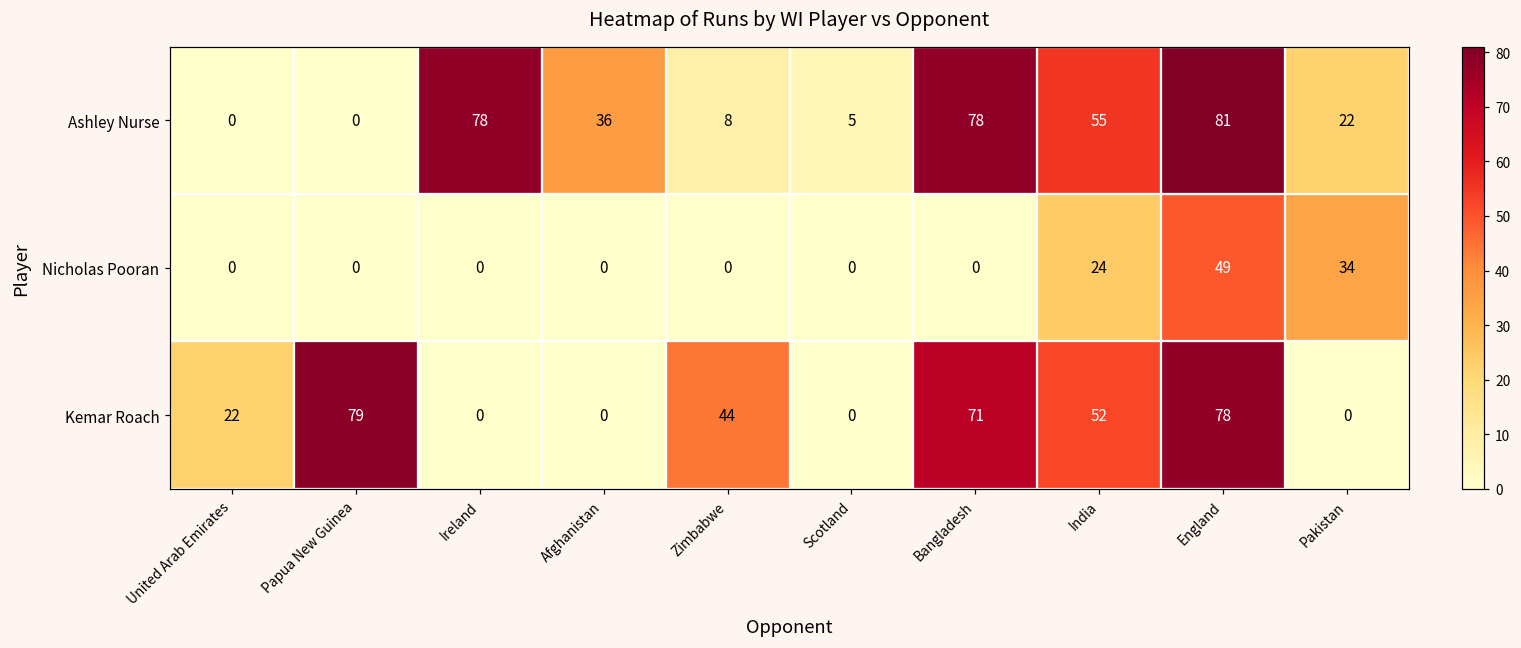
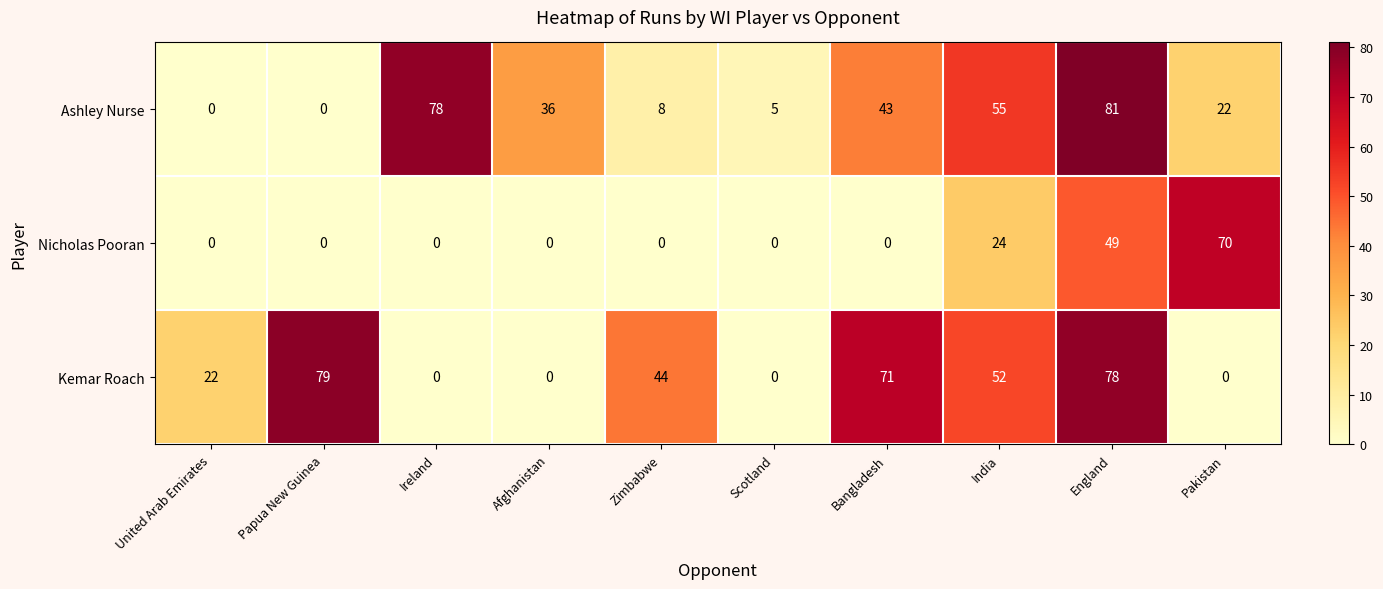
  {
    "Ashley Nurse": {
      "United Arab Emirates": 0,
      "Papua New Guinea": 0,
      "Ireland": 78,
      "Afghanistan": 36,
      "Zimbabwe": 8,
      "Scotland": 5,
-     "Bangladesh": 78,
+     "Bangladesh": 43,
      "India": 55,
      "England": 81,
      "Pakistan": 22
    },
    "Nicholas Pooran": {
      "United Arab Emirates": 0,
      "Papua New Guinea": 0,
      "Ireland": 0,
      "Afghanistan": 0,
      "Zimbabwe": 0,
      "Scotland": 0,
      "Bangladesh": 0,
      "India": 24,
      "England": 49,
-     "Pakistan": 34
+     "Pakistan": 70
    },
    "Kemar Roach": {
      "United Arab Emirates": 22,
      "Papua New Guinea": 79,
      "Ireland": 0,
      "Afghanistan": 0,
      "Zimbabwe": 44,
      "Scotland": 0,
      "Bangladesh": 71,
      "India": 52,
      "England": 78,
      "Pakistan": 0
    }
  }
